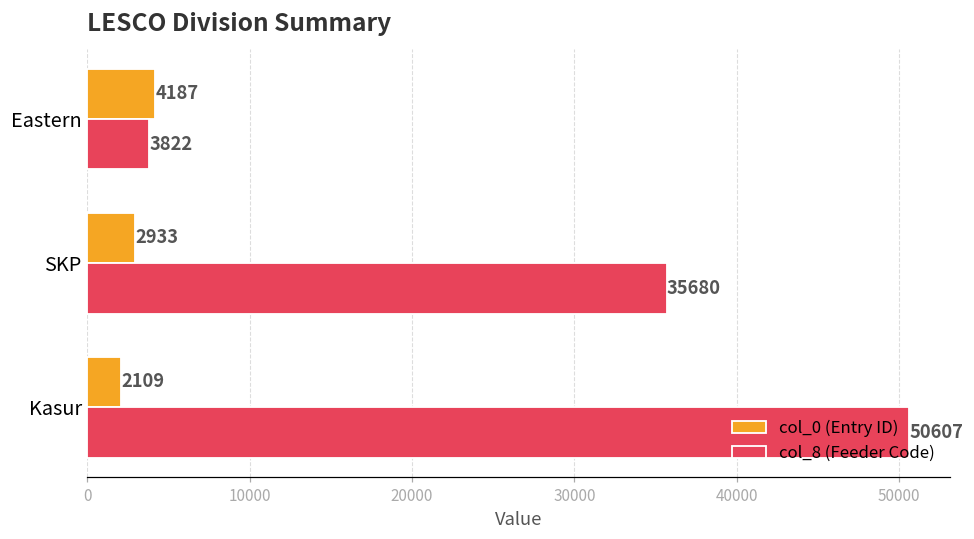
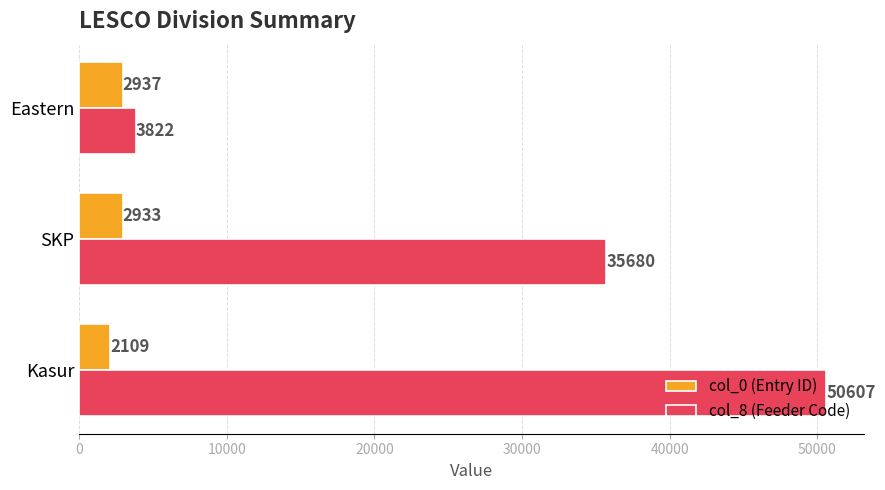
  {
    "col_0 (Entry ID)": {
-     "Eastern": 4187,
+     "Eastern": 2937,
      "SKP": 2933,
      "Kasur": 2109
    },
    "col_8 (Feeder Code)": {
      "Eastern": 3822,
      "SKP": 35680,
      "Kasur": 50607
    }
  }
